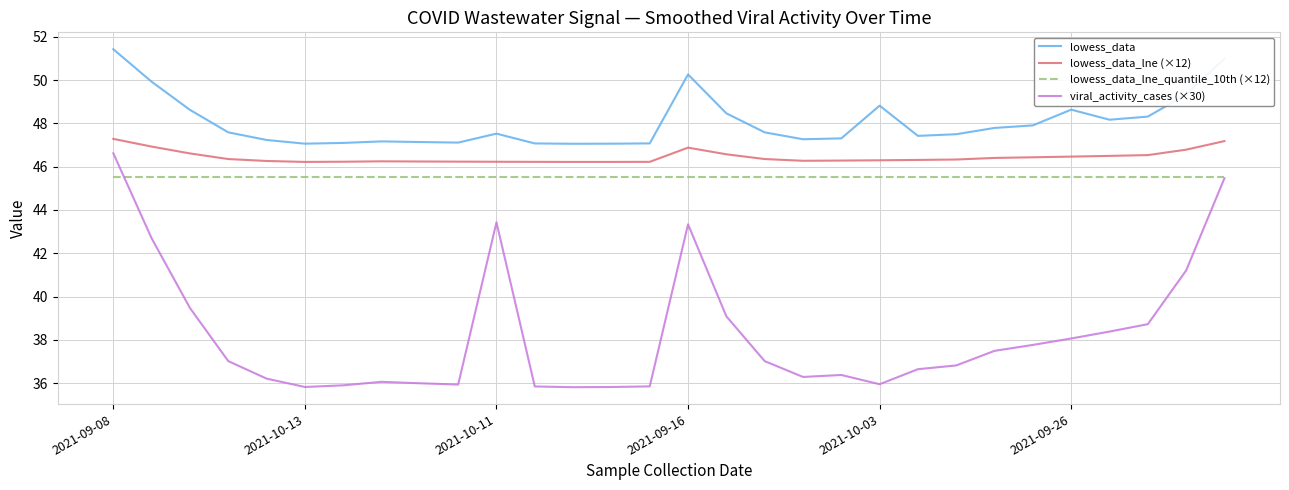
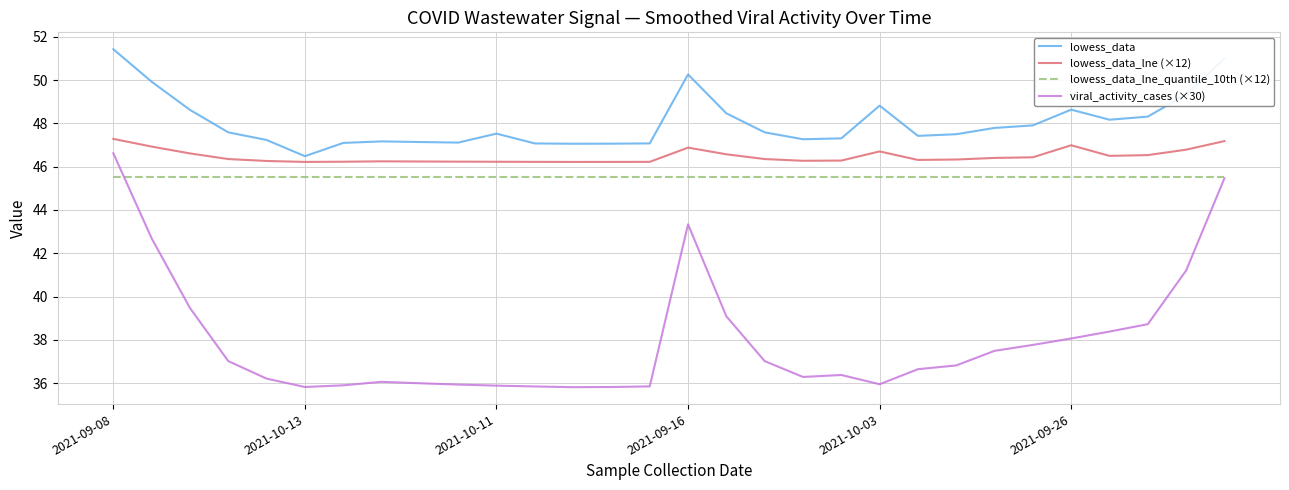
  {
    "lowess_data": {
      "2021-09-08": 51.4,
-     "2021-10-13": 47.1,
+     "2021-10-13": 46.5,
      "2021-10-11": 47.5,
      "2021-09-16": 50.3,
      "2021-10-03": 48.8,
      "2021-09-26": 48.6
    },
    "lowess_data_lne (×12)": {
      "2021-09-08": 47.3,
      "2021-10-13": 46.2,
      "2021-10-11": 46.2,
      "2021-09-16": 46.9,
-     "2021-10-03": 46.3,
-     "2021-09-26": 46.5
+     "2021-10-03": 46.7,
+     "2021-09-26": 47.0
    },
    "lowess_data_lne_quantile_10th (×12)": {
      "2021-09-08": 45.5,
      "2021-10-13": 45.5,
      "2021-10-11": 45.5,
      "2021-09-16": 45.5,
      "2021-10-03": 45.5,
      "2021-09-26": 45.5
    },
    "viral_activity_cases (×30)": {
      "2021-09-08": 46.6,
      "2021-10-13": 35.8,
-     "2021-10-11": 43.4,
+     "2021-10-11": 35.9,
      "2021-09-16": 43.3,
      "2021-10-03": 35.9,
      "2021-09-26": 38.1
    }
  }
